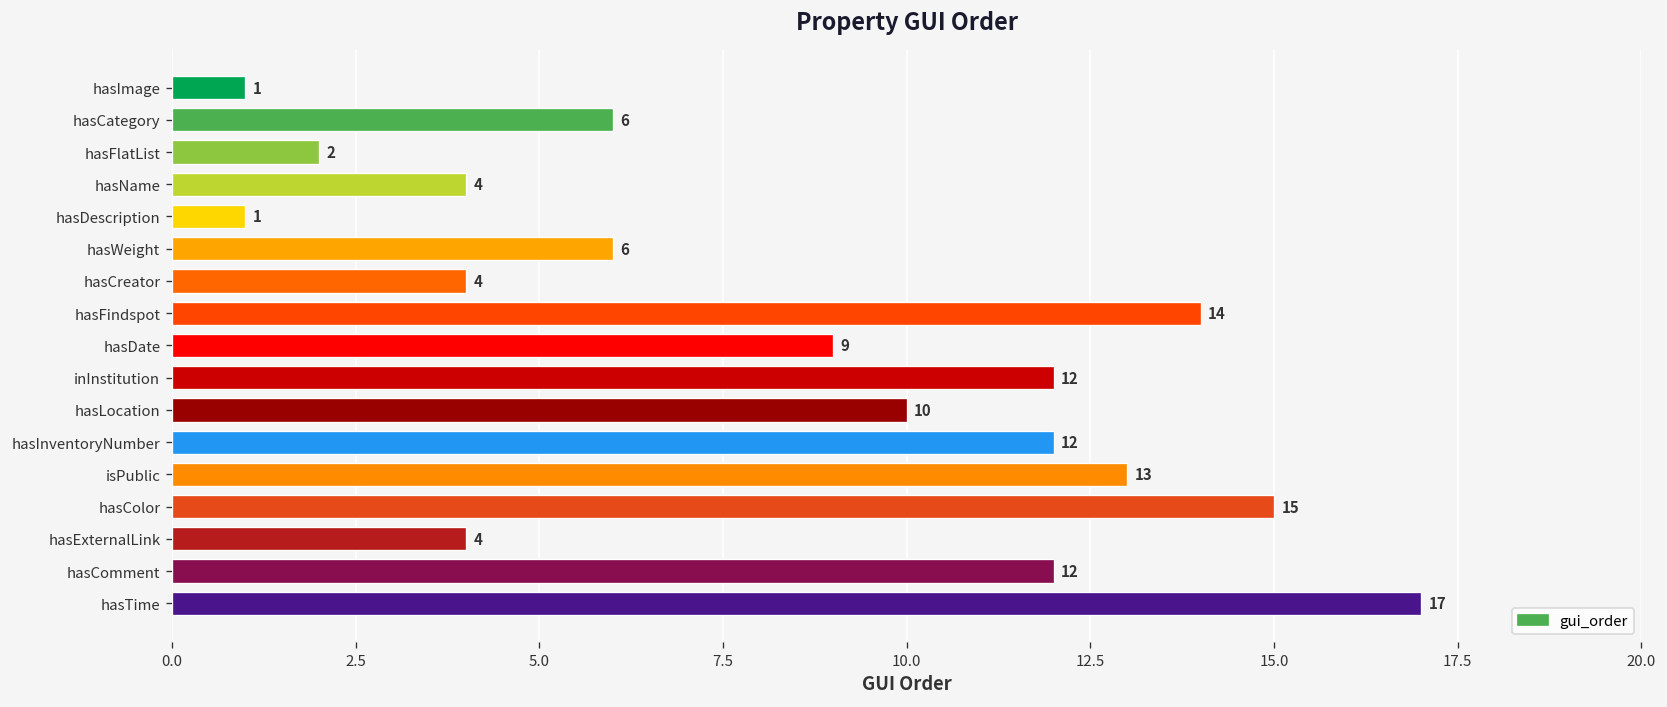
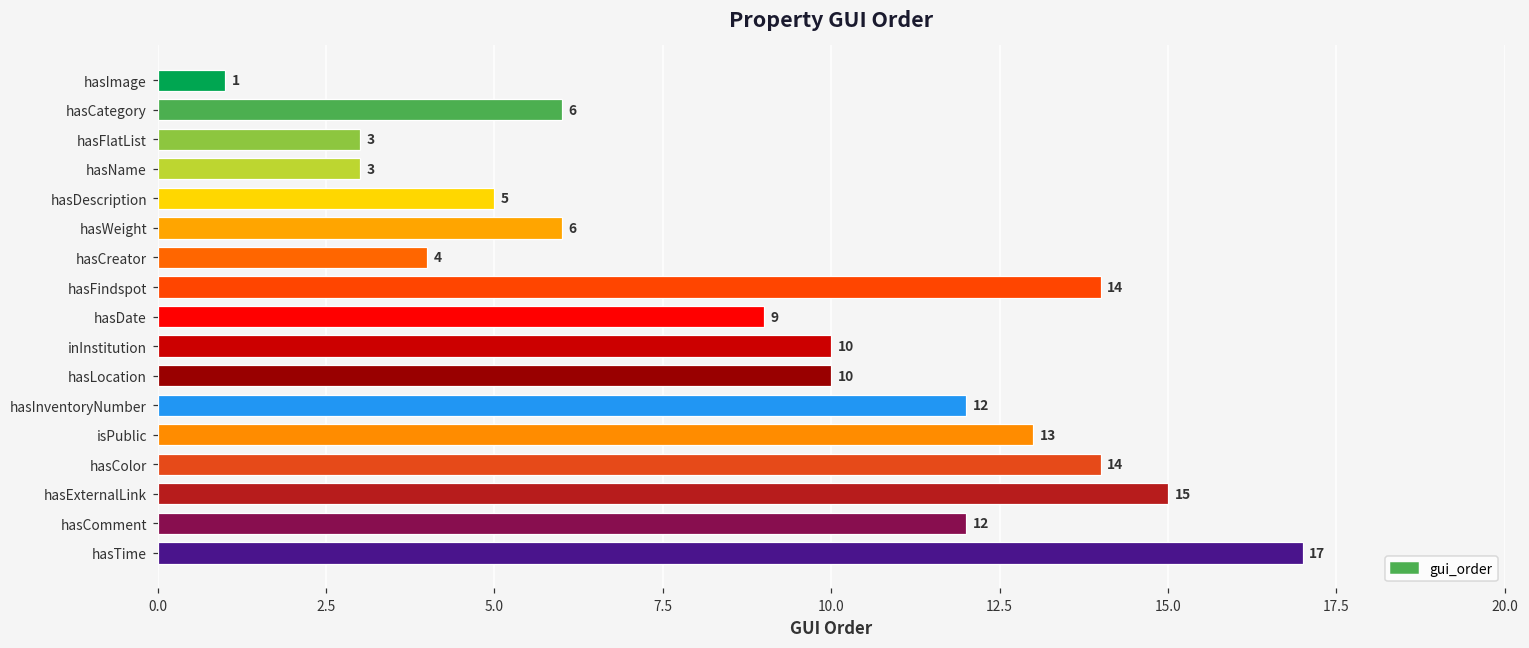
  {
    "hasImage": 1,
    "hasCategory": 6,
-   "hasFlatList": 2,
-   "hasName": 4,
-   "hasDescription": 1,
+   "hasFlatList": 3,
+   "hasName": 3,
+   "hasDescription": 5,
    "hasWeight": 6,
    "hasCreator": 4,
    "hasFindspot": 14,
    "hasDate": 9,
-   "inInstitution": 12,
+   "inInstitution": 10,
    "hasLocation": 10,
    "hasInventoryNumber": 12,
    "isPublic": 13,
-   "hasColor": 15,
-   "hasExternalLink": 4,
+   "hasColor": 14,
+   "hasExternalLink": 15,
    "hasComment": 12,
    "hasTime": 17
  }
